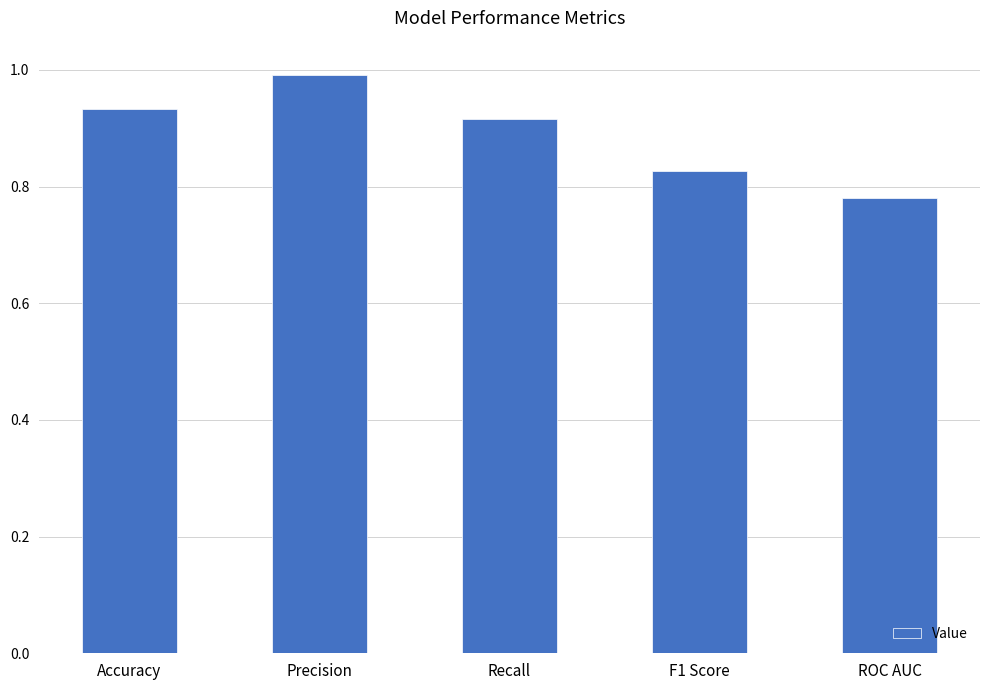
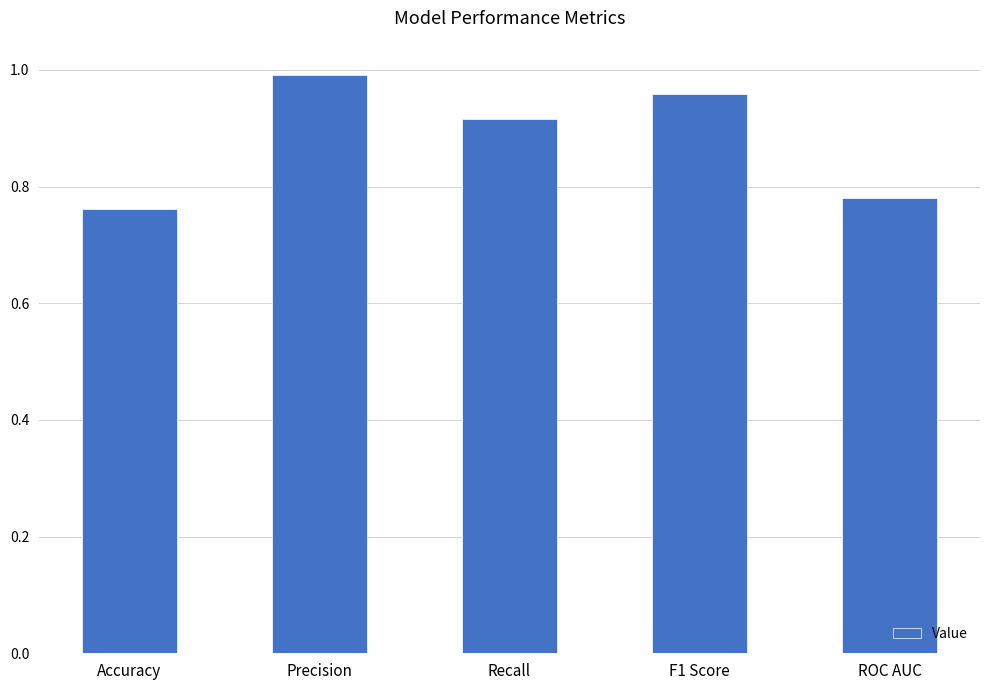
  {
-   "Accuracy": 0.93,
+   "Accuracy": 0.76,
    "Precision": 0.99,
    "Recall": 0.92,
-   "F1 Score": 0.83,
+   "F1 Score": 0.96,
    "ROC AUC": 0.78
  }
